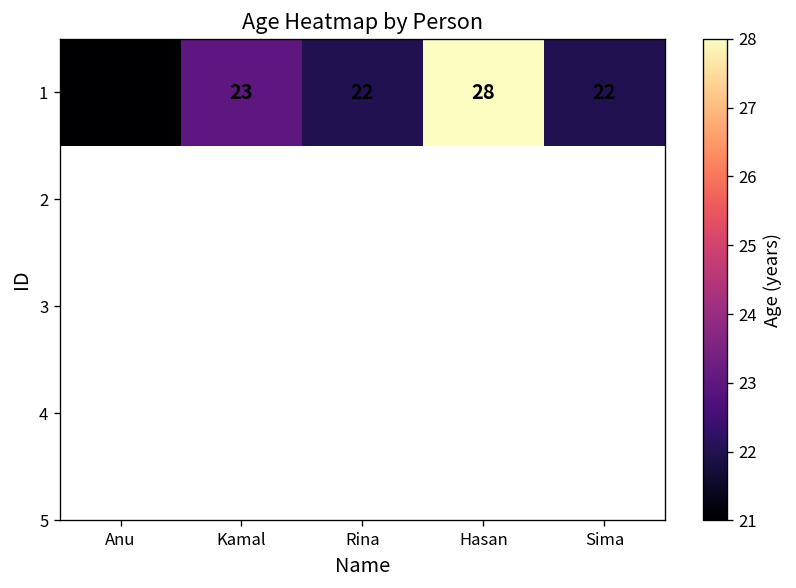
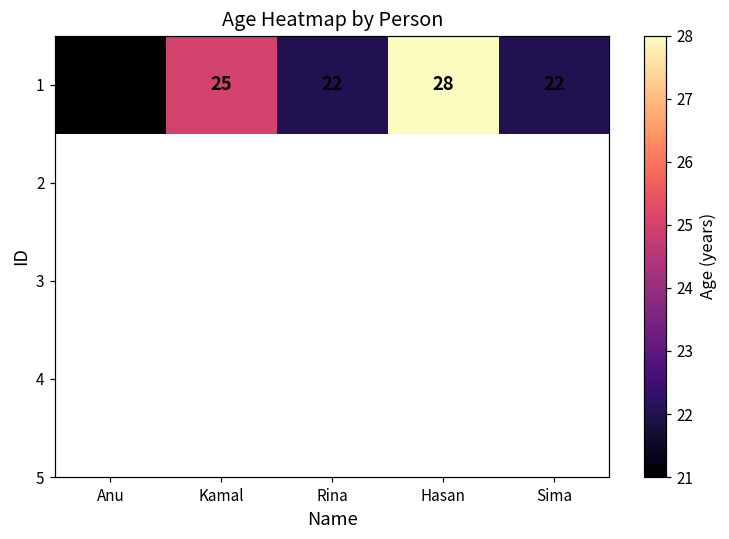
  {
    "1": {
-     "Kamal": 23,
+     "Kamal": 25,
      "Rina": 22,
      "Hasan": 28,
      "Sima": 22
    }
  }
